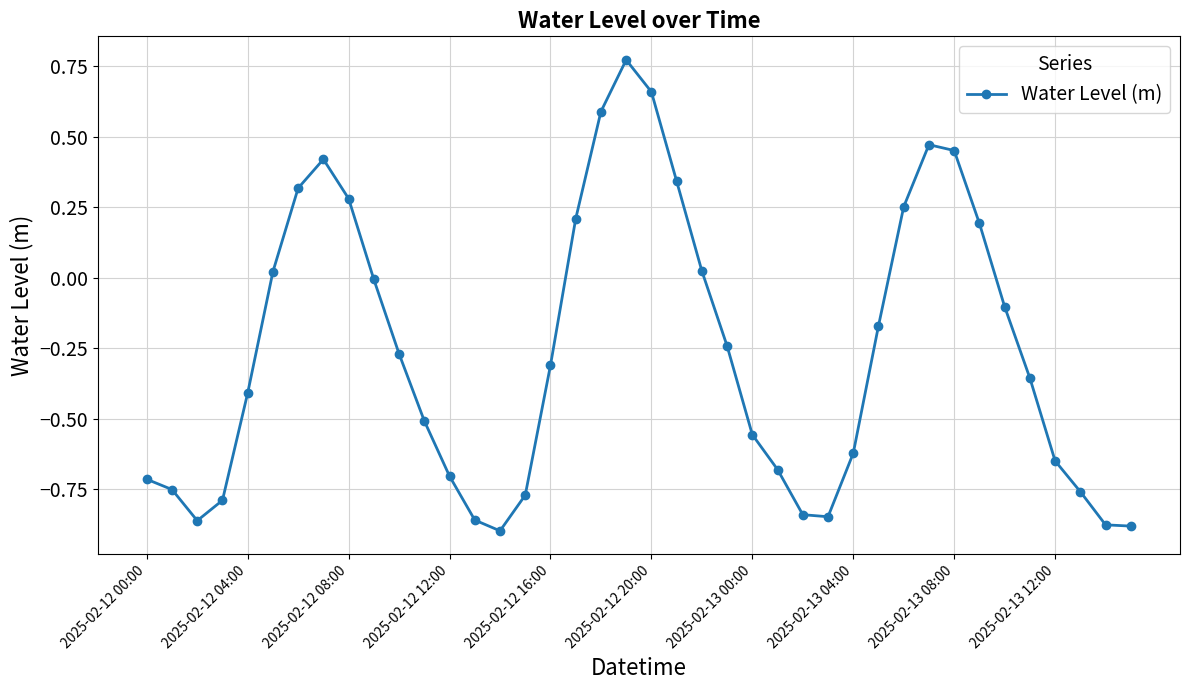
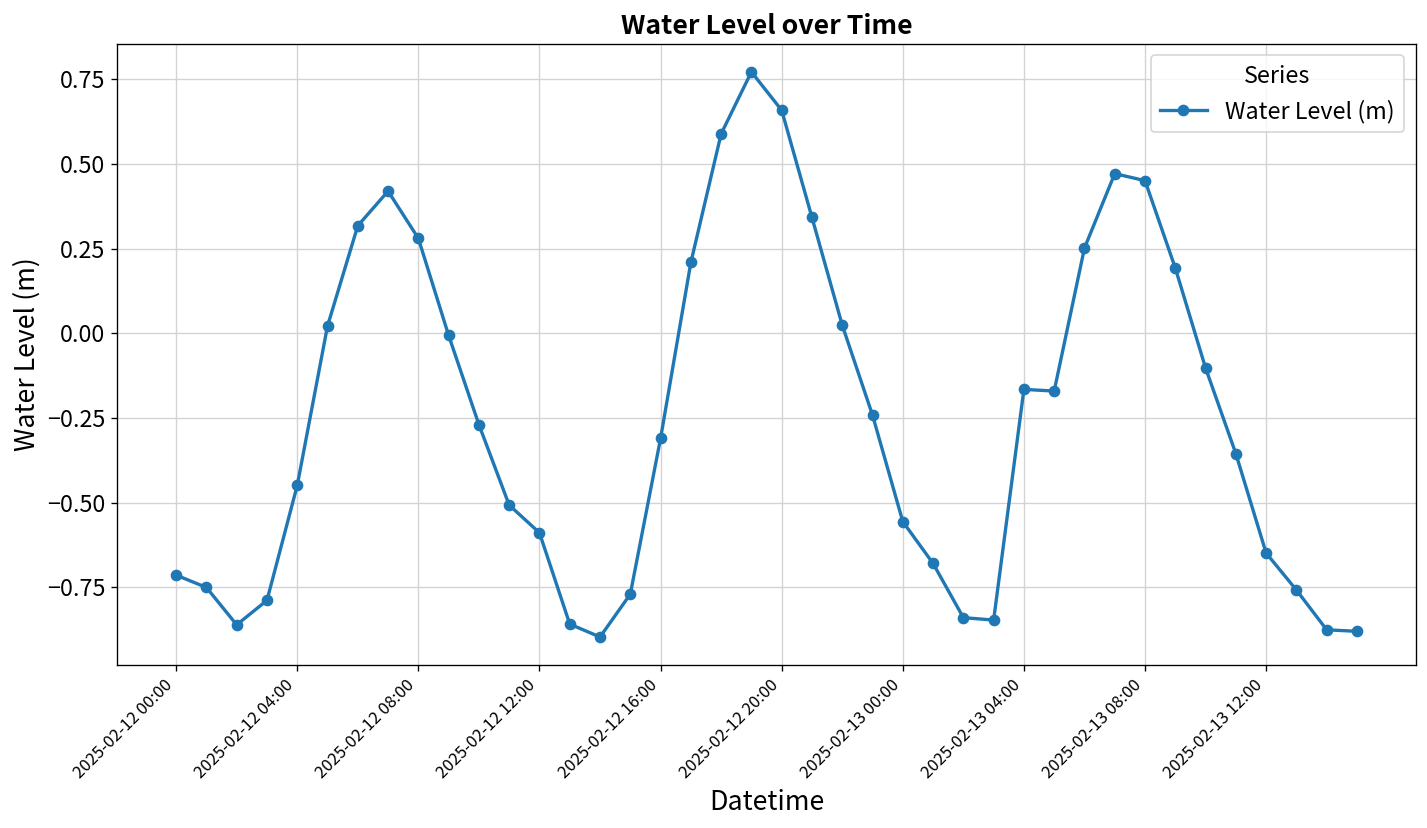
  {
    "2025-02-12 00:00": -0.71,
-   "2025-02-12 04:00": -0.41,
+   "2025-02-12 04:00": -0.45,
    "2025-02-12 08:00": 0.28,
-   "2025-02-12 12:00": -0.70,
+   "2025-02-12 12:00": -0.59,
    "2025-02-12 16:00": -0.31,
    "2025-02-12 20:00": 0.66,
    "2025-02-13 00:00": -0.56,
-   "2025-02-13 04:00": -0.62,
+   "2025-02-13 04:00": -0.17,
    "2025-02-13 08:00": 0.45,
    "2025-02-13 12:00": -0.65
  }
